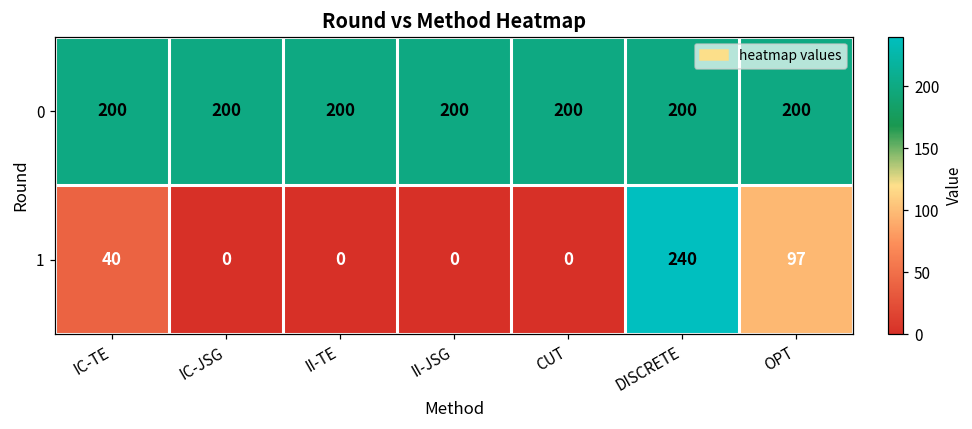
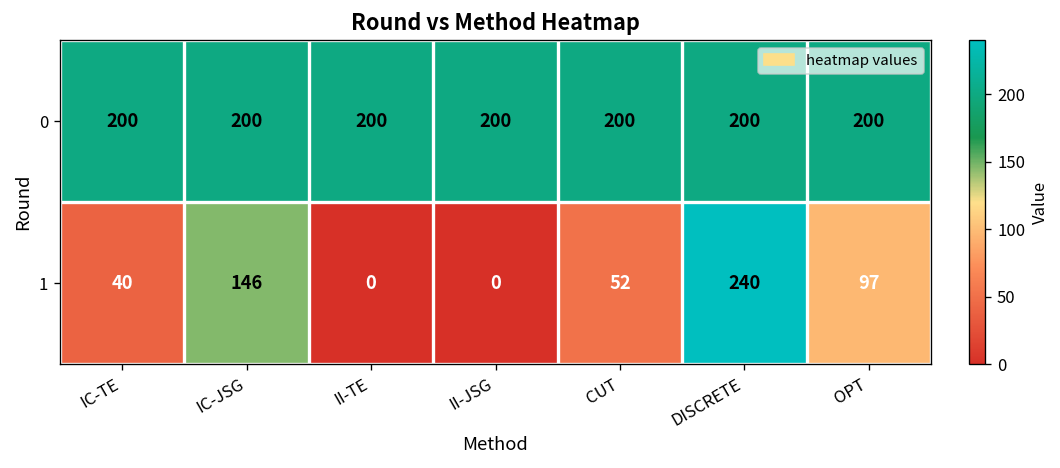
  {
    "0": {
      "IC-TE": 200,
      "IC-JSG": 200,
      "II-TE": 200,
      "II-JSG": 200,
      "CUT": 200,
      "DISCRETE": 200,
      "OPT": 200
    },
    "1": {
      "IC-TE": 40,
-     "IC-JSG": 0,
+     "IC-JSG": 146,
      "II-TE": 0,
      "II-JSG": 0,
-     "CUT": 0,
+     "CUT": 52,
      "DISCRETE": 240,
      "OPT": 97
    }
  }
